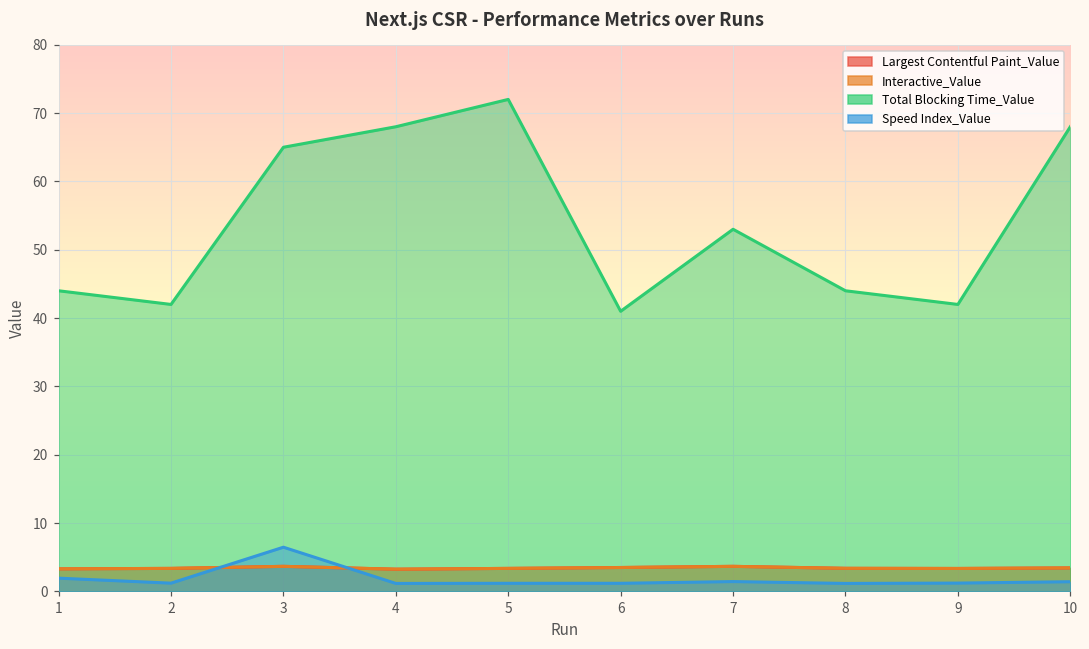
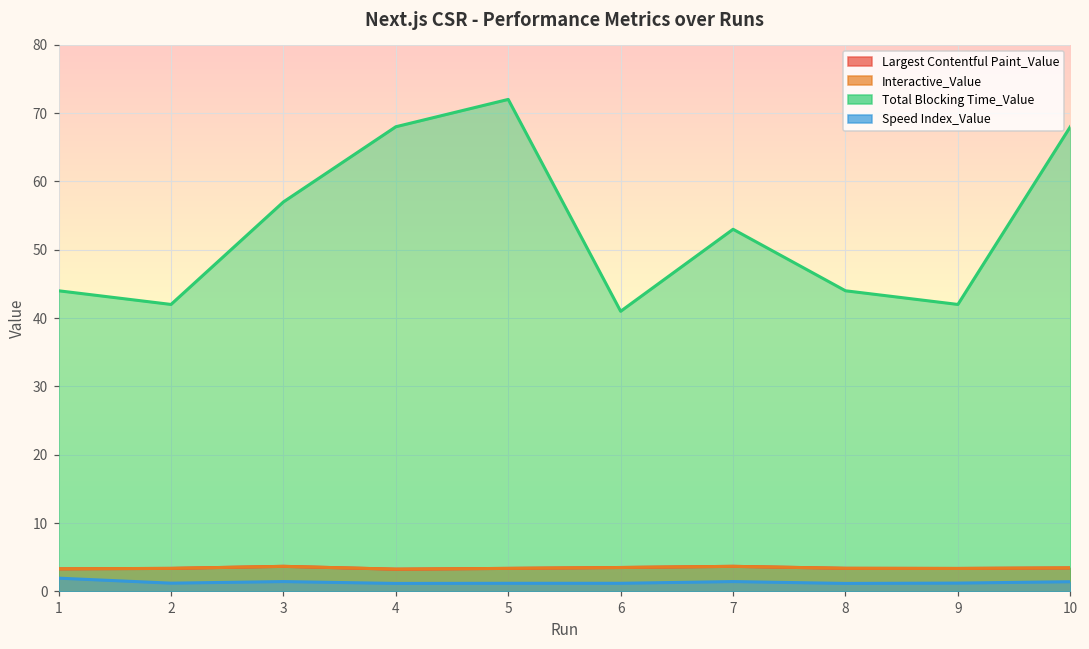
  {
    "Total Blocking Time_Value": {
      "1": 44,
      "2": 42,
-     "3": 65,
+     "3": 57,
      "4": 68,
      "5": 72,
      "6": 41,
      "7": 53,
      "8": 44,
      "9": 42,
      "10": 68
    },
    "Speed Index_Value": {
      "1": 2,
      "2": 1,
-     "3": 6,
+     "3": 1,
      "4": 1,
      "5": 1,
      "6": 1,
      "7": 1,
      "8": 1,
      "9": 1,
      "10": 1
    }
  }
